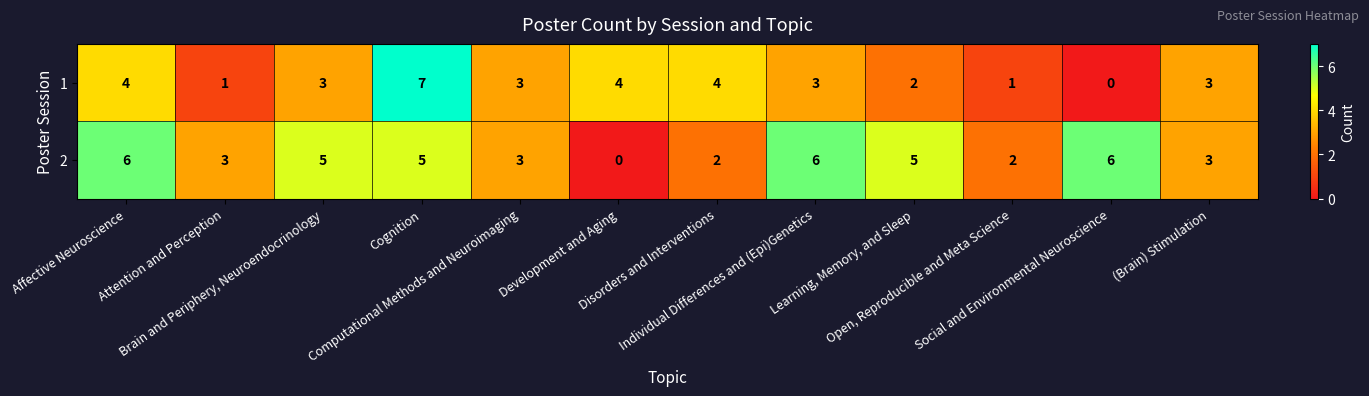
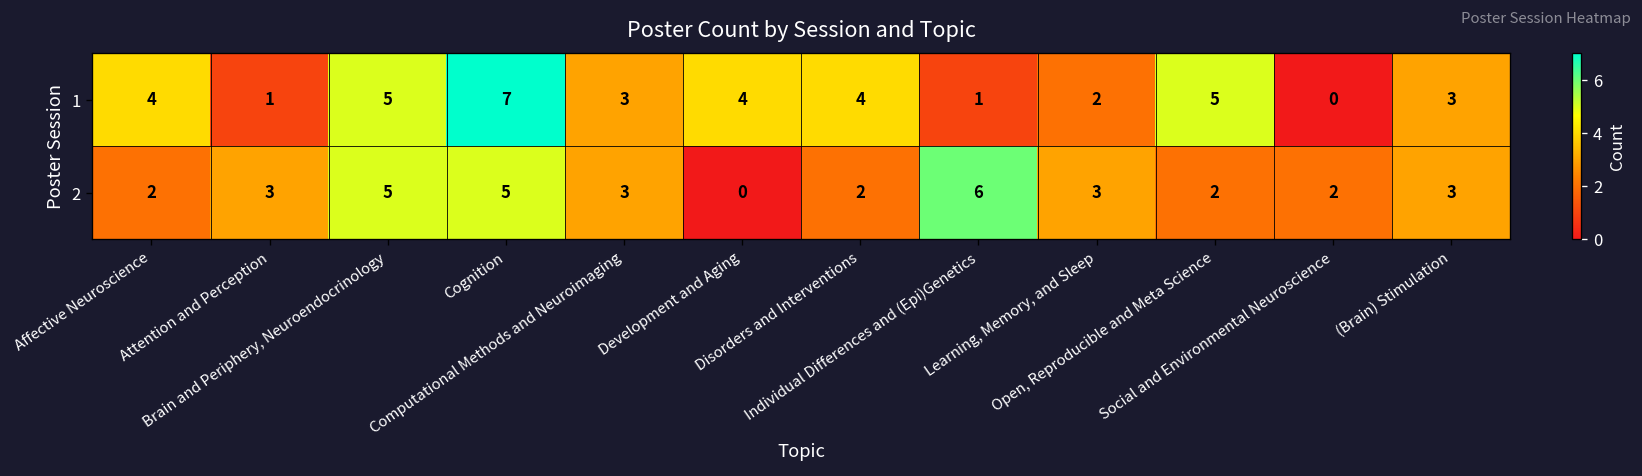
  {
    "1": {
      "Affective Neuroscience": 4,
      "Attention and Perception": 1,
-     "Brain and Periphery, Neuroendocrinology": 3,
+     "Brain and Periphery, Neuroendocrinology": 5,
      "Cognition": 7,
      "Computational Methods and Neuroimaging": 3,
      "Development and Aging": 4,
      "Disorders and Interventions": 4,
-     "Individual Differences and (Epi)Genetics": 3,
+     "Individual Differences and (Epi)Genetics": 1,
      "Learning, Memory, and Sleep": 2,
-     "Open, Reproducible and Meta Science": 1,
+     "Open, Reproducible and Meta Science": 5,
      "Social and Environmental Neuroscience": 0,
      "(Brain) Stimulation": 3
    },
    "2": {
-     "Affective Neuroscience": 6,
+     "Affective Neuroscience": 2,
      "Attention and Perception": 3,
      "Brain and Periphery, Neuroendocrinology": 5,
      "Cognition": 5,
      "Computational Methods and Neuroimaging": 3,
      "Development and Aging": 0,
      "Disorders and Interventions": 2,
      "Individual Differences and (Epi)Genetics": 6,
-     "Learning, Memory, and Sleep": 5,
+     "Learning, Memory, and Sleep": 3,
      "Open, Reproducible and Meta Science": 2,
-     "Social and Environmental Neuroscience": 6,
+     "Social and Environmental Neuroscience": 2,
      "(Brain) Stimulation": 3
    }
  }
